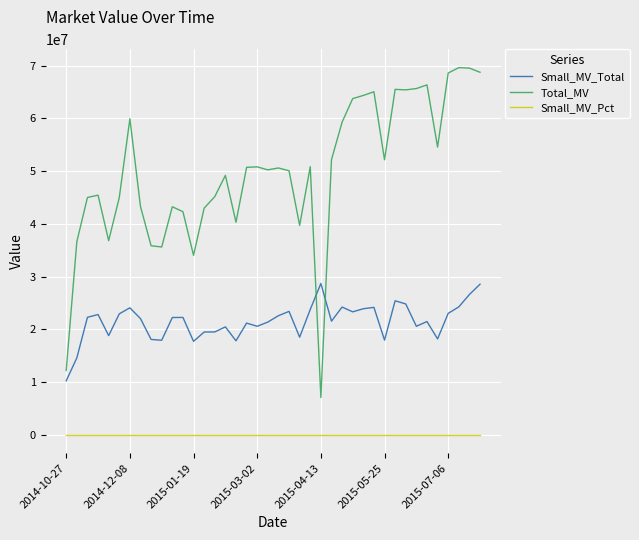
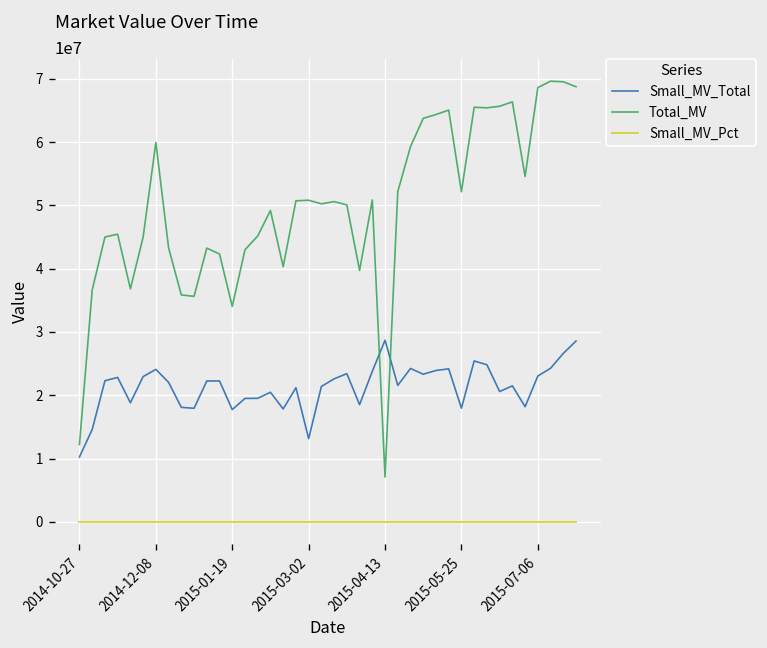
  {
    "Small_MV_Total": {
      "2014-10-27": 10000000,
      "2014-12-08": 24000000,
      "2015-01-19": 18000000,
-     "2015-03-02": 21000000,
+     "2015-03-02": 13000000,
      "2015-04-13": 29000000,
      "2015-05-25": 18000000,
      "2015-07-06": 23000000
    },
    "Total_MV": {
      "2014-10-27": 12000000,
      "2014-12-08": 60000000,
      "2015-01-19": 34000000,
      "2015-03-02": 51000000,
      "2015-04-13": 7000000,
      "2015-05-25": 52000000,
      "2015-07-06": 69000000
    },
    "Small_MV_Pct": {
      "2014-10-27": 0,
      "2014-12-08": 0,
      "2015-01-19": 0,
      "2015-03-02": 0,
      "2015-04-13": 0,
      "2015-05-25": 0,
      "2015-07-06": 0
    }
  }
